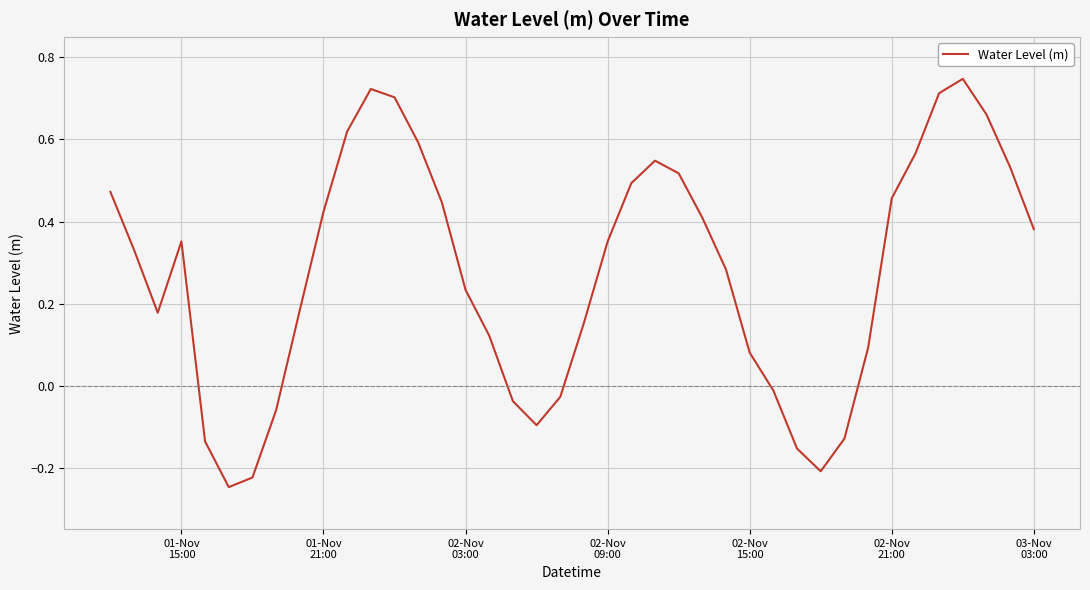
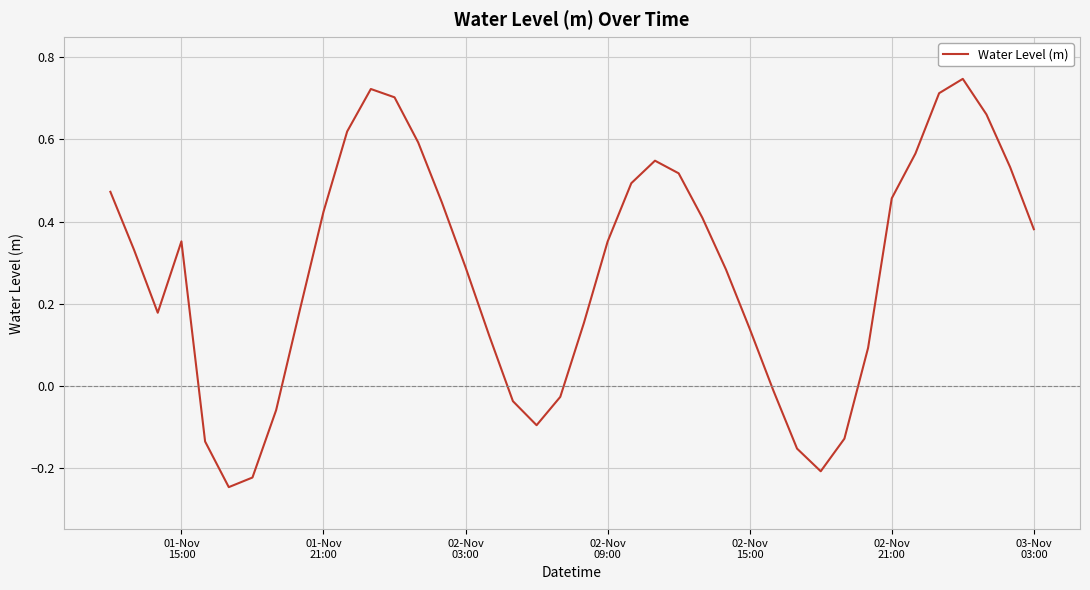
  {
    "01-Nov 15:00": 0.35,
    "01-Nov 21:00": 0.42,
-   "02-Nov 03:00": 0.23,
+   "02-Nov 03:00": 0.29,
    "02-Nov 09:00": 0.35,
-   "02-Nov 15:00": 0.08,
+   "02-Nov 15:00": 0.14,
    "02-Nov 21:00": 0.46,
    "03-Nov 03:00": 0.38
  }
